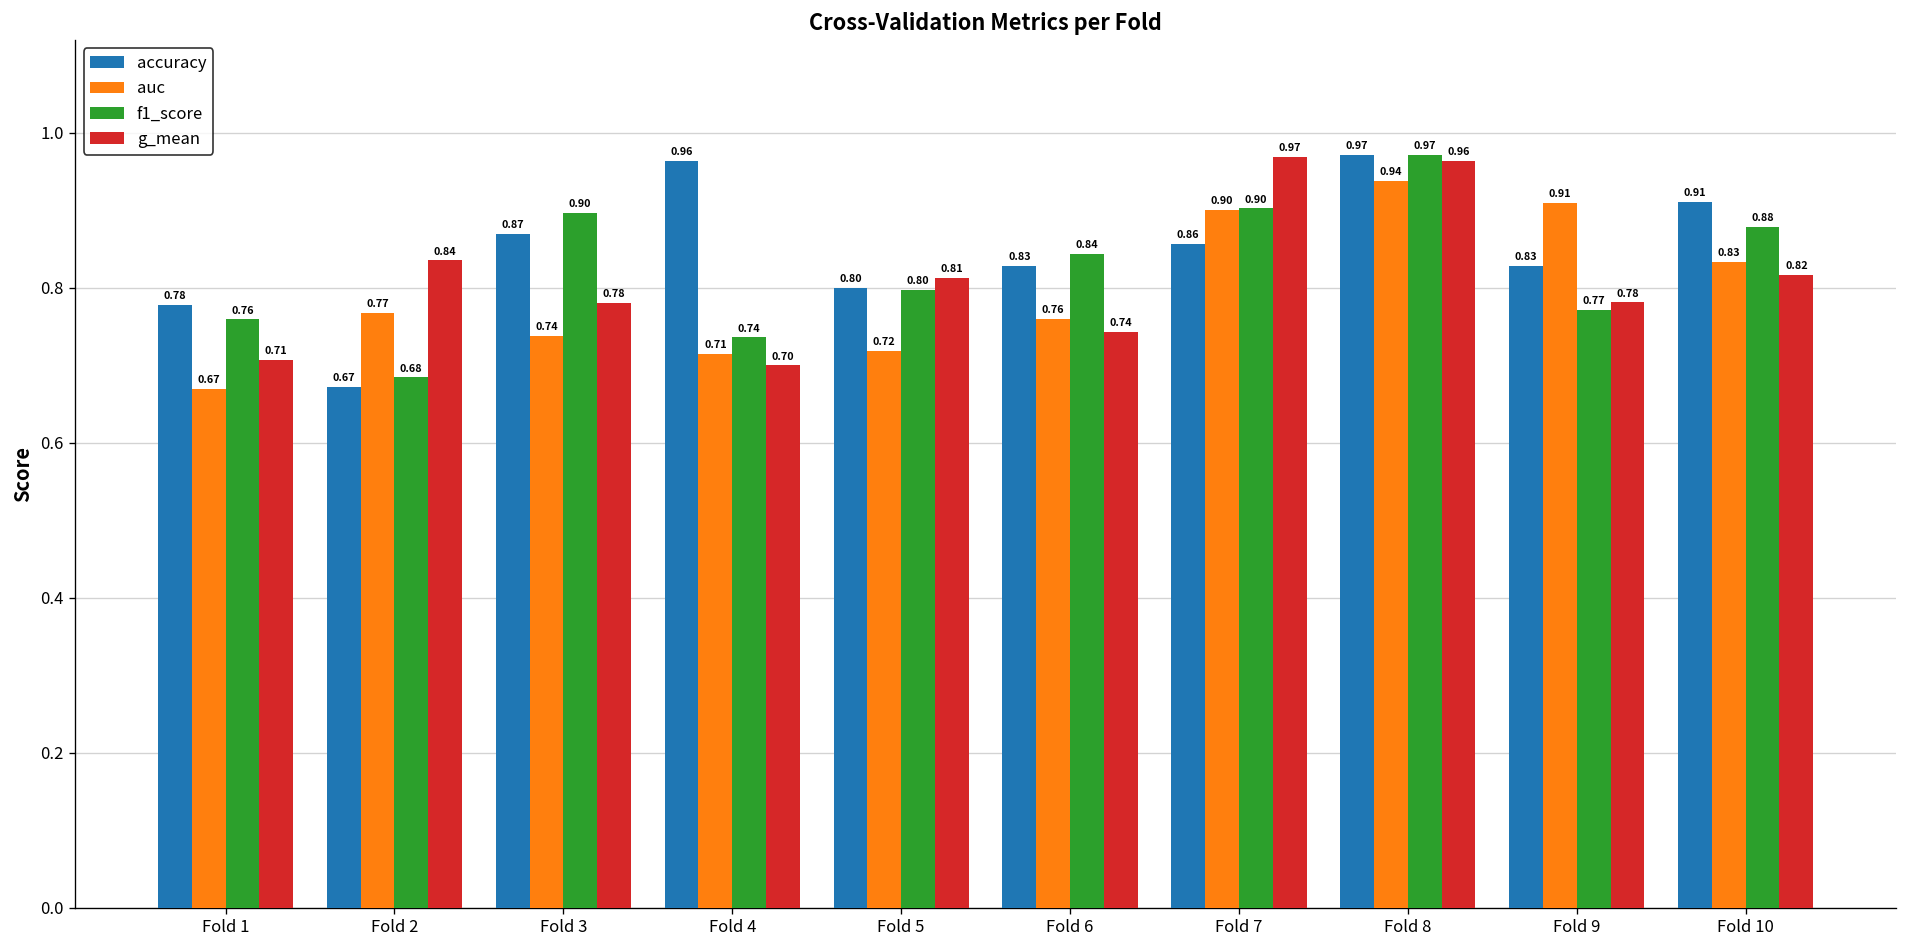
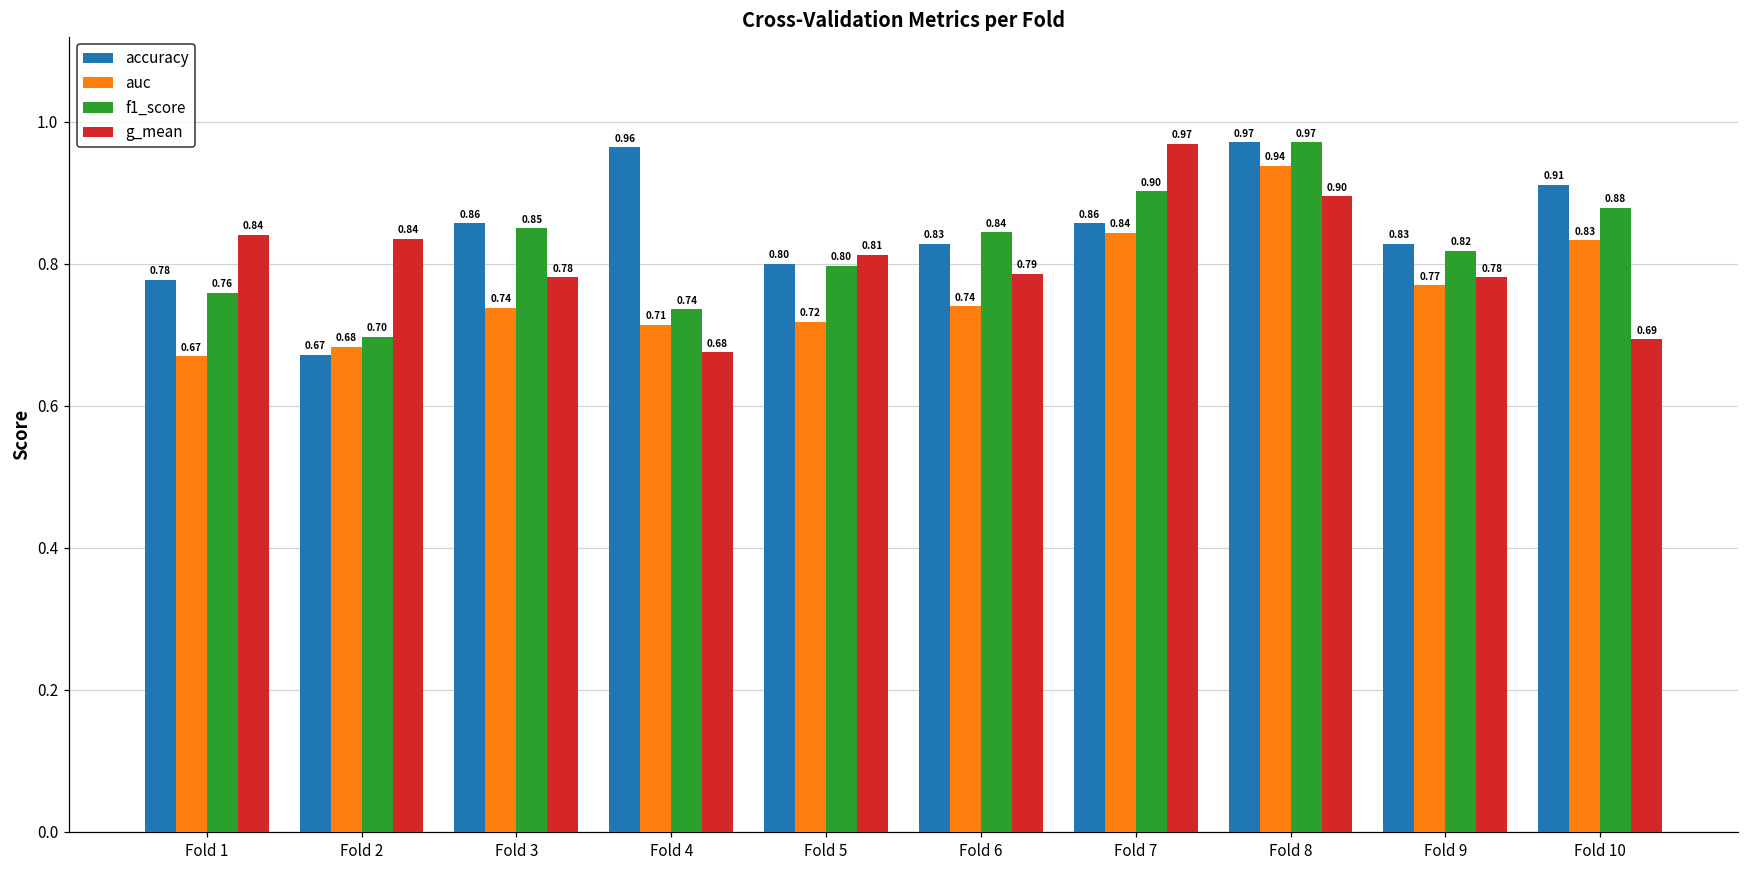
  {
    "accuracy": {
      "Fold 1": 0.78,
      "Fold 2": 0.67,
-     "Fold 3": 0.87,
+     "Fold 3": 0.86,
      "Fold 4": 0.96,
      "Fold 5": 0.80,
      "Fold 6": 0.83,
      "Fold 7": 0.86,
      "Fold 8": 0.97,
      "Fold 9": 0.83,
      "Fold 10": 0.91
    },
    "auc": {
      "Fold 1": 0.67,
-     "Fold 2": 0.77,
+     "Fold 2": 0.68,
      "Fold 3": 0.74,
      "Fold 4": 0.71,
      "Fold 5": 0.72,
-     "Fold 6": 0.76,
-     "Fold 7": 0.90,
+     "Fold 6": 0.74,
+     "Fold 7": 0.84,
      "Fold 8": 0.94,
-     "Fold 9": 0.91,
+     "Fold 9": 0.77,
      "Fold 10": 0.83
    },
    "f1_score": {
      "Fold 1": 0.76,
-     "Fold 2": 0.68,
-     "Fold 3": 0.90,
+     "Fold 2": 0.70,
+     "Fold 3": 0.85,
      "Fold 4": 0.74,
      "Fold 5": 0.80,
      "Fold 6": 0.84,
      "Fold 7": 0.90,
      "Fold 8": 0.97,
-     "Fold 9": 0.77,
+     "Fold 9": 0.82,
      "Fold 10": 0.88
    },
    "g_mean": {
-     "Fold 1": 0.71,
+     "Fold 1": 0.84,
      "Fold 2": 0.84,
      "Fold 3": 0.78,
-     "Fold 4": 0.70,
+     "Fold 4": 0.68,
      "Fold 5": 0.81,
-     "Fold 6": 0.74,
+     "Fold 6": 0.79,
      "Fold 7": 0.97,
-     "Fold 8": 0.96,
+     "Fold 8": 0.90,
      "Fold 9": 0.78,
-     "Fold 10": 0.82
+     "Fold 10": 0.69
    }
  }
